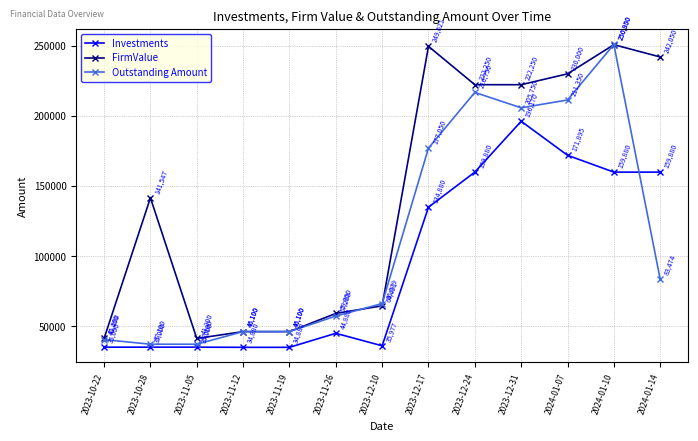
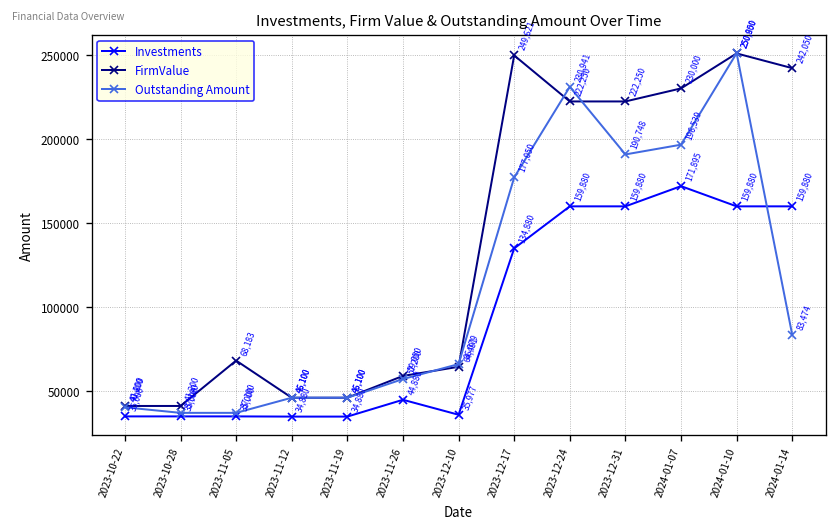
  {
    "Investments": {
      "2023-12-10": "35,977",
      "2023-12-17": "134,880",
      "2023-12-24": "159,880",
-     "2023-12-31": "196,170",
+     "2023-12-31": "159,880",
      "2024-01-07": "171,895",
      "2024-01-10": "159,880",
      "2024-01-14": "159,880"
    },
    "FirmValue": {
-     "2023-10-28": "141,547",
-     "2023-11-05": "41,200",
+     "2023-10-28": "41,200",
+     "2023-11-05": "68,183",
      "2023-12-17": "249,621",
      "2023-12-31": "222,250",
      "2024-01-07": "230,000",
      "2024-01-14": "242,050"
    },
    "Outstanding Amount": {
      "2023-12-17": "177,050",
-     "2023-12-24": "216,750",
-     "2023-12-31": "205,750",
-     "2024-01-07": "211,350",
+     "2023-12-24": "230,941",
+     "2023-12-31": "190,748",
+     "2024-01-07": "196,539",
      "2024-01-14": "83,474"
    }
  }
